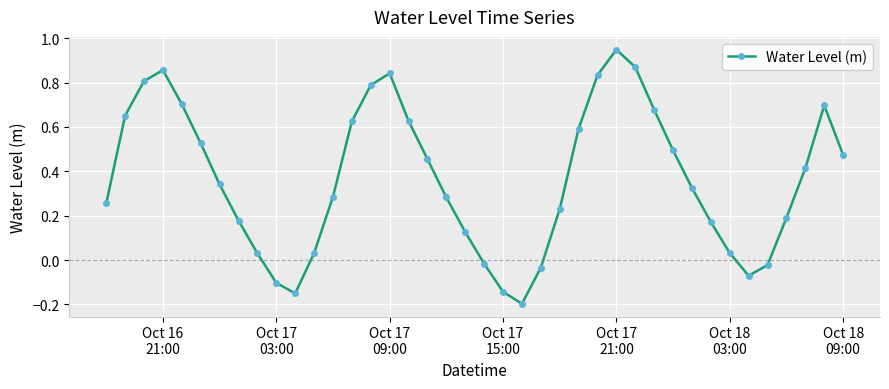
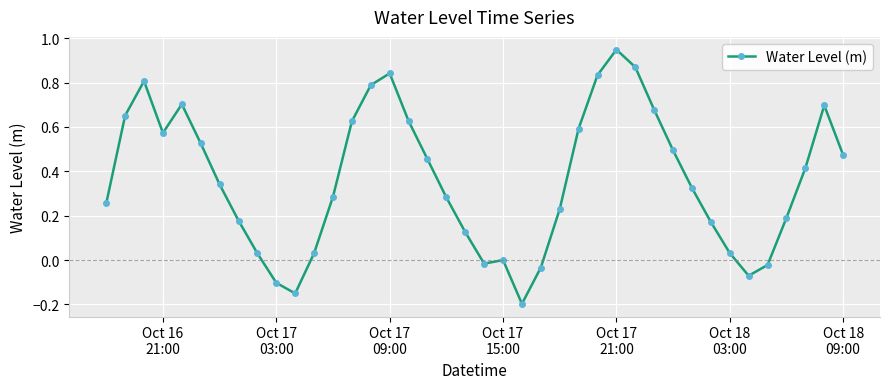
  {
-   "Oct 16 21:00": 0.86,
+   "Oct 16 21:00": 0.57,
    "Oct 17 03:00": -0.10,
    "Oct 17 09:00": 0.84,
-   "Oct 17 15:00": -0.14,
+   "Oct 17 15:00": 0.00,
    "Oct 17 21:00": 0.95,
    "Oct 18 03:00": 0.03,
    "Oct 18 09:00": 0.47
  }
